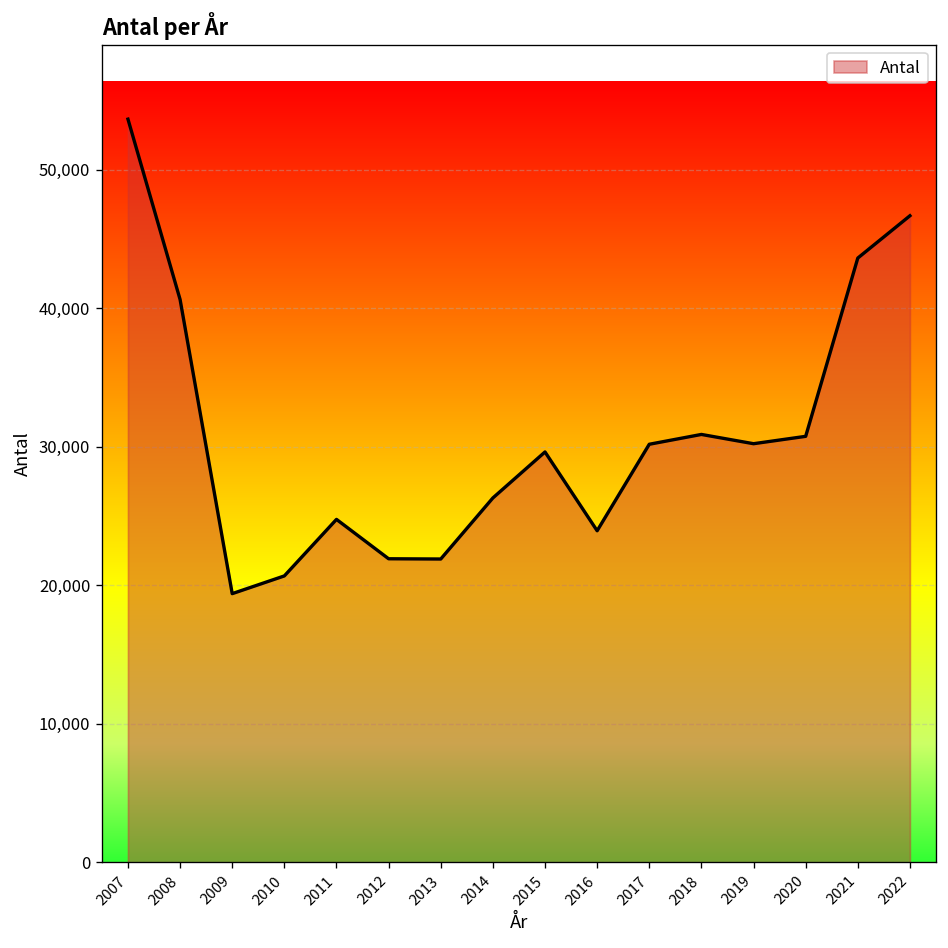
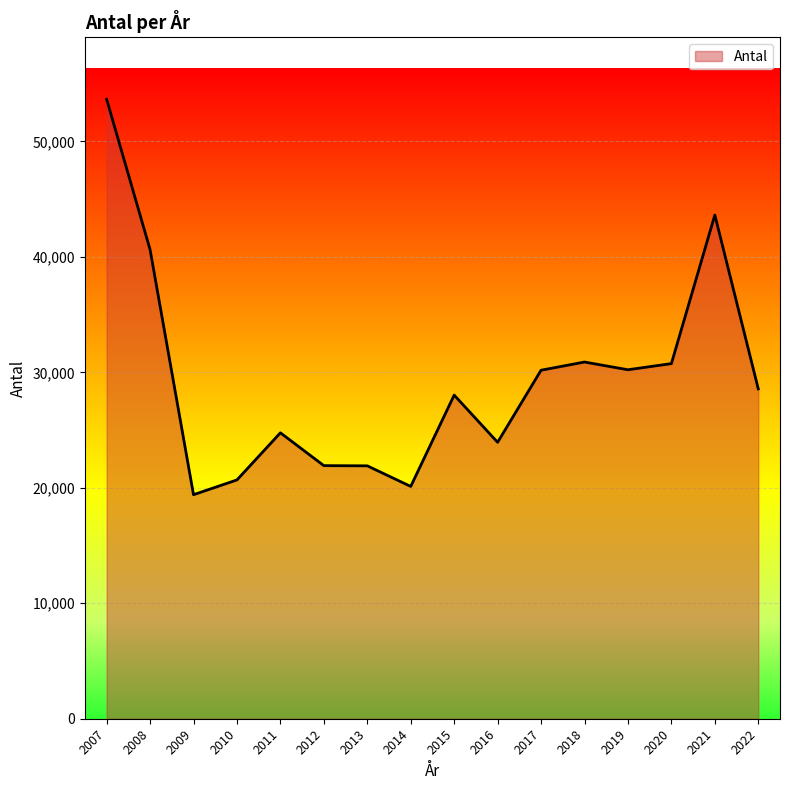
  {
    "2007": "53,600",
    "2008": "40,600",
    "2009": "19,400",
    "2010": "20,700",
    "2011": "24,800",
    "2012": "21,900",
    "2013": "21,900",
-   "2014": "26,300",
-   "2015": "29,600",
+   "2014": "20,100",
+   "2015": "28,000",
    "2016": "23,900",
    "2017": "30,200",
    "2018": "30,900",
    "2019": "30,200",
    "2020": "30,800",
    "2021": "43,600",
-   "2022": "46,700"
+   "2022": "28,600"
  }
